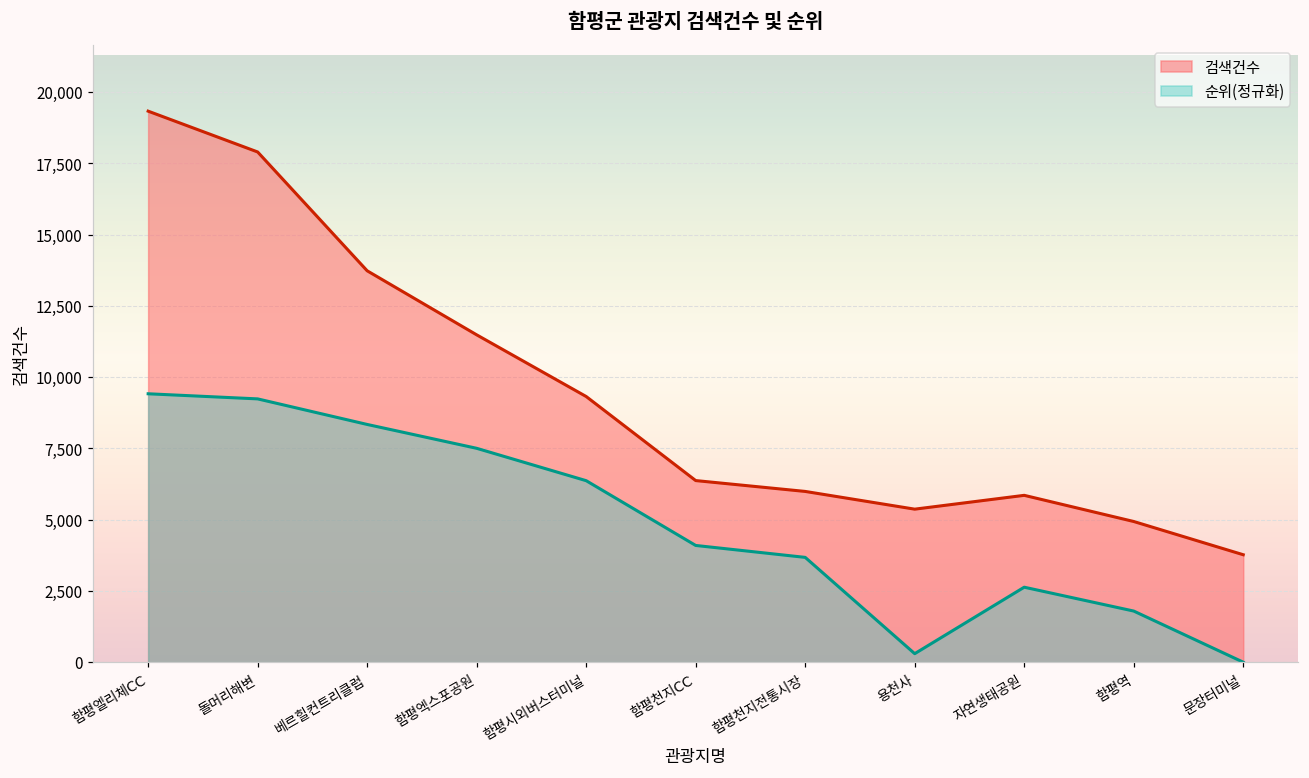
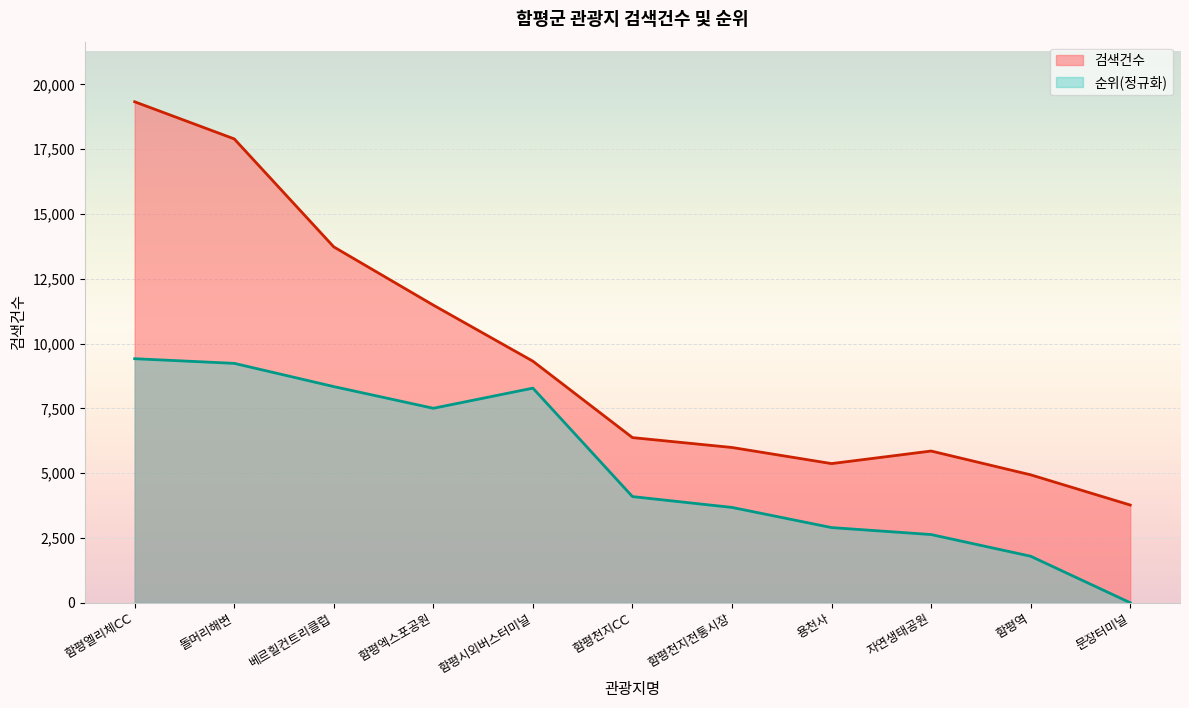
  {
    "검색건수": {
      "함평엘리체CC": "19,300",
      "돌머리해변": "17,900",
      "베르힐컨트리클럽": "13,700",
      "함평엑스포공원": "11,500",
      "함평시외버스터미널": "9,300",
      "함평천지CC": "6,400",
      "함평천지전통시장": "6,000",
      "용천사": "5,400",
      "자연생태공원": "5,900",
      "함평역": "4,900",
      "문장터미널": "3,800"
    },
    "순위(정규화)": {
      "함평엘리체CC": "9,400",
      "돌머리해변": "9,200",
      "베르힐컨트리클럽": "8,300",
      "함평엑스포공원": "7,500",
-     "함평시외버스터미널": "6,400",
+     "함평시외버스터미널": "8,300",
      "함평천지CC": "4,100",
      "함평천지전통시장": "3,700",
-     "용천사": "300",
+     "용천사": "2,900",
      "자연생태공원": "2,600",
      "함평역": "1,800",
      "문장터미널": "0"
    }
  }
